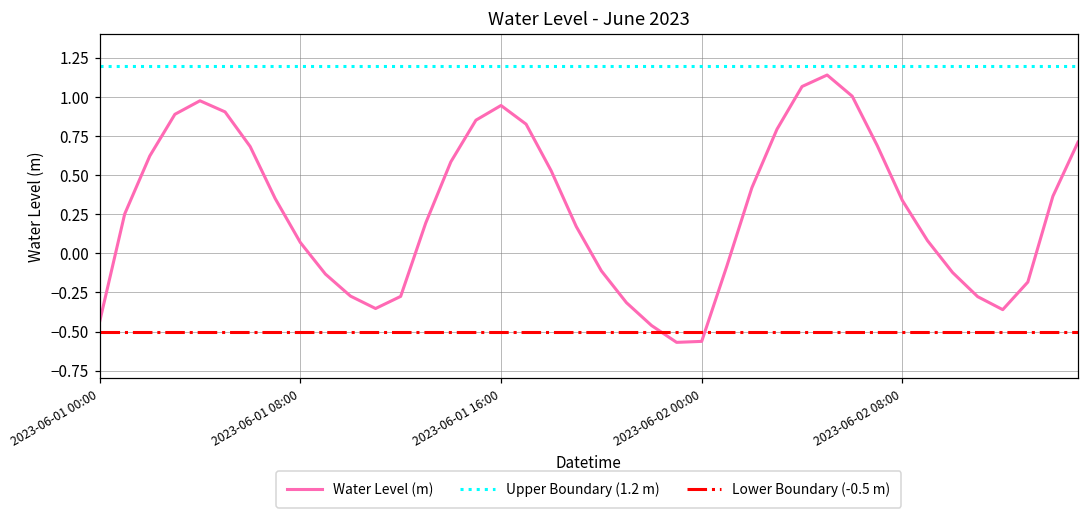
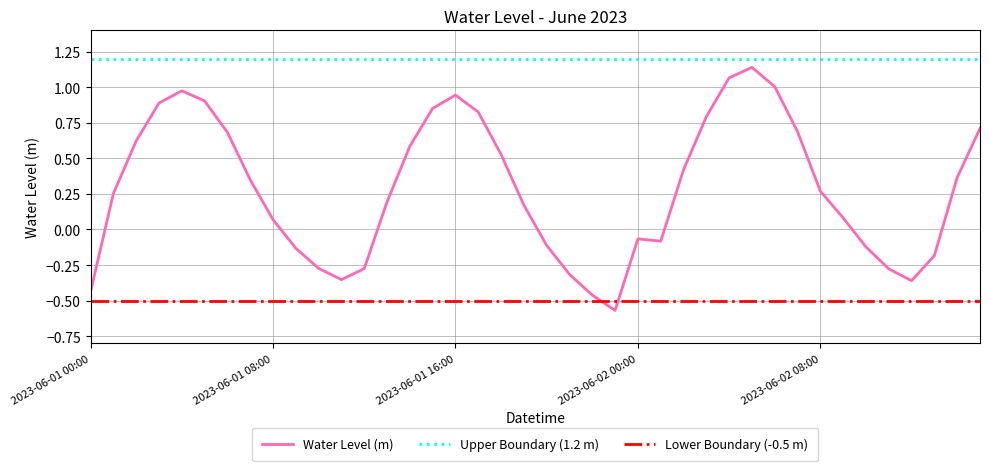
  {
    "2023-06-01 00:00": -0.44,
    "2023-06-01 08:00": 0.07,
    "2023-06-01 16:00": 0.94,
-   "2023-06-02 00:00": -0.56,
-   "2023-06-02 08:00": 0.34
+   "2023-06-02 00:00": -0.07,
+   "2023-06-02 08:00": 0.27
  }
